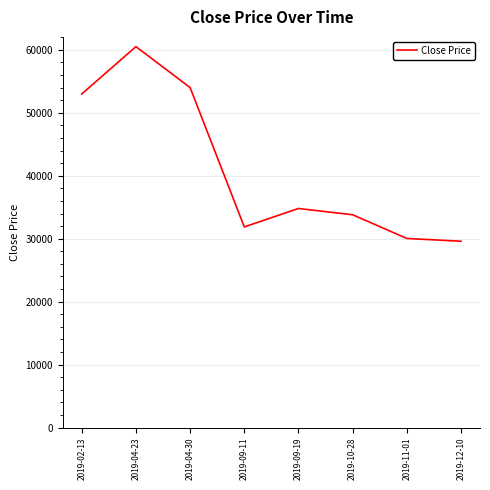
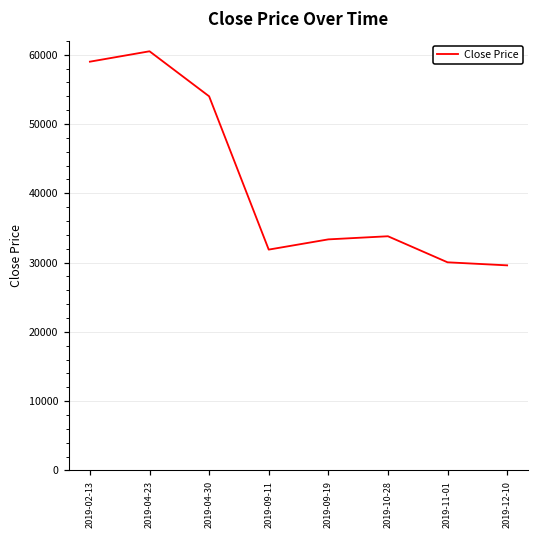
  {
-   "2019-02-13": 53000,
+   "2019-02-13": 59000,
    "2019-04-23": 61000,
    "2019-04-30": 54000,
    "2019-09-11": 32000,
-   "2019-09-19": 35000,
+   "2019-09-19": 33000,
    "2019-10-28": 34000,
    "2019-11-01": 30000,
    "2019-12-10": 30000
  }
